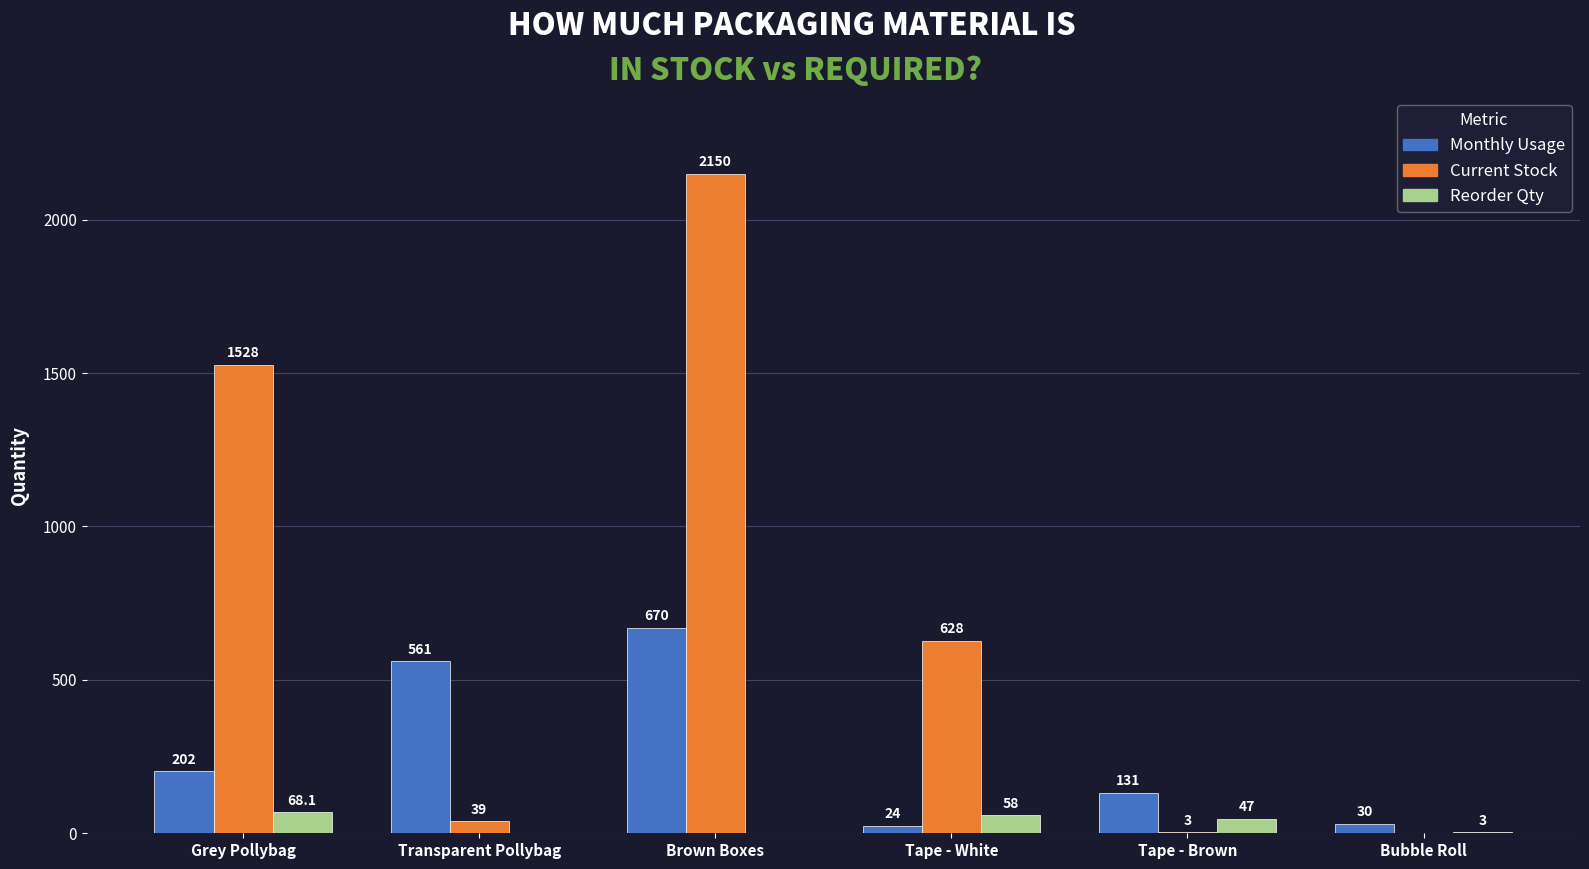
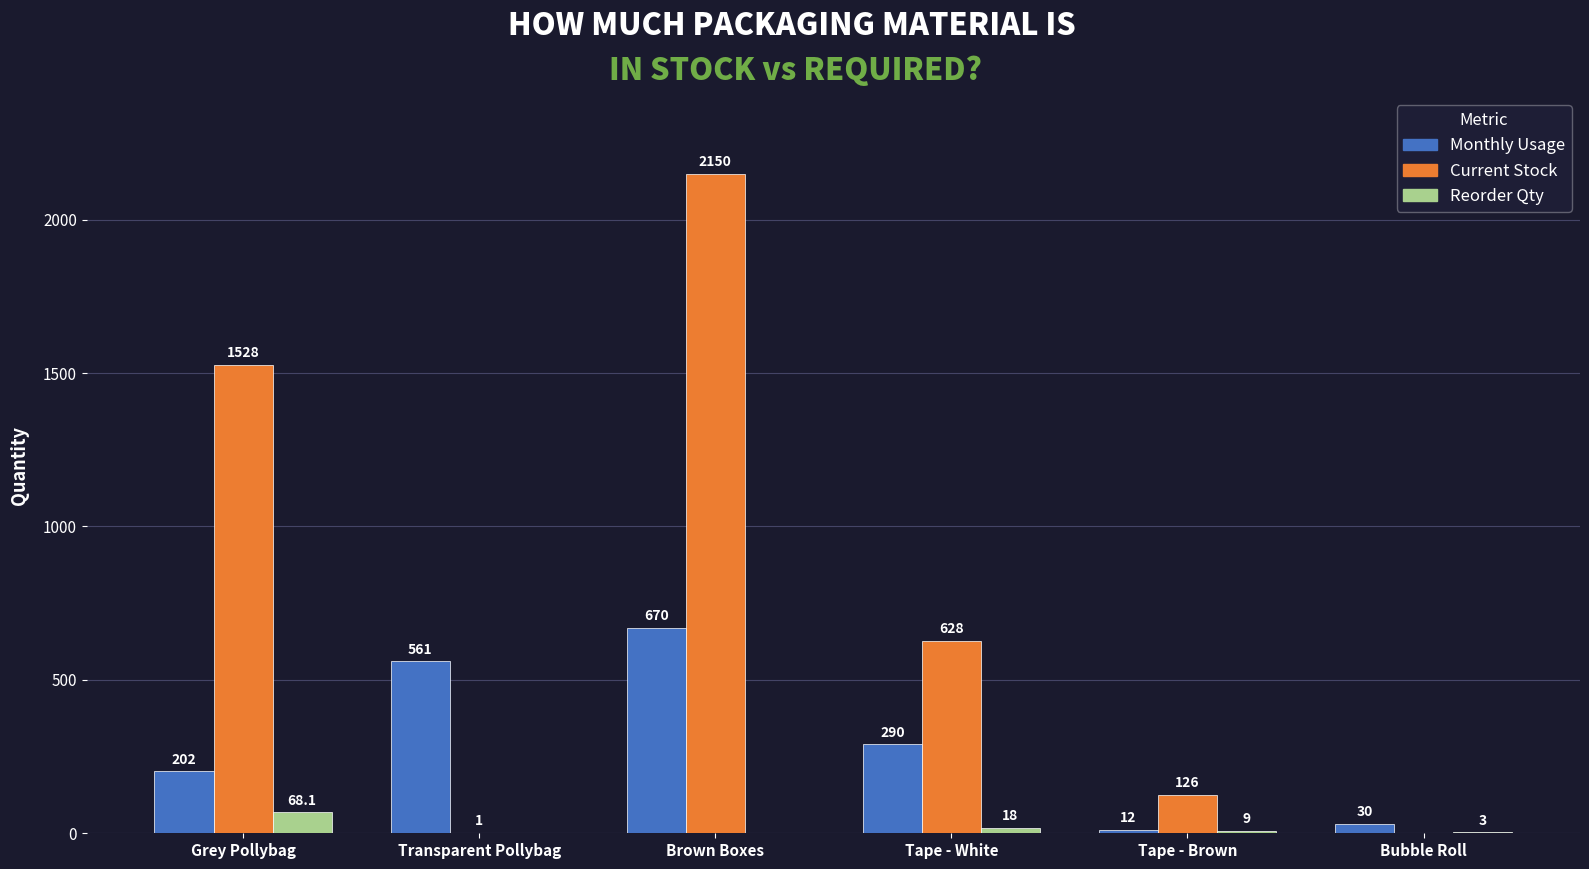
  {
    "Monthly Usage": {
      "Grey Pollybag": 202,
      "Transparent Pollybag": 561,
      "Brown Boxes": 670,
-     "Tape - White": 24,
-     "Tape - Brown": 131,
+     "Tape - White": 290,
+     "Tape - Brown": 12,
      "Bubble Roll": 30
    },
    "Current Stock": {
      "Grey Pollybag": 1528,
-     "Transparent Pollybag": 39,
+     "Transparent Pollybag": 1,
      "Brown Boxes": 2150,
      "Tape - White": 628,
-     "Tape - Brown": 3
+     "Tape - Brown": 126
    },
    "Reorder Qty": {
      "Grey Pollybag": 68.1,
-     "Tape - White": 58,
-     "Tape - Brown": 47,
+     "Tape - White": 18,
+     "Tape - Brown": 9,
      "Bubble Roll": 3
    }
  }
